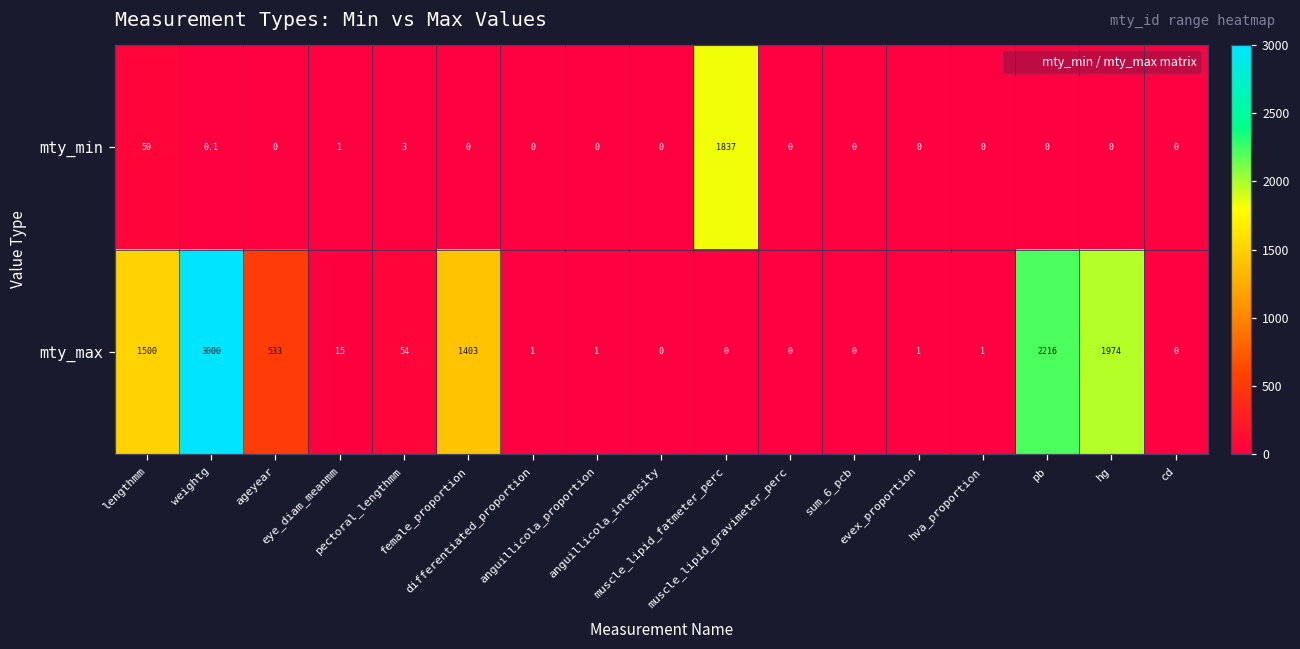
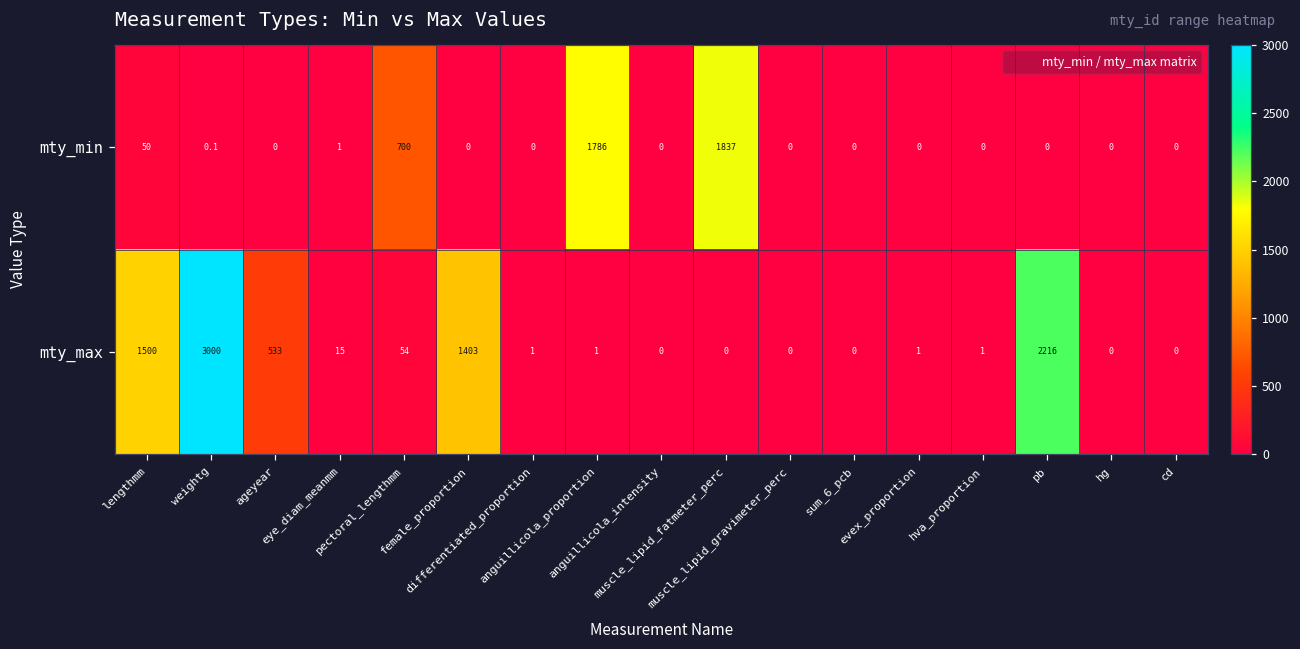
  {
    "mty_min": {
      "lengthmm": 50,
      "weightg": 0.1,
      "ageyear": 0,
      "eye_diam_meanmm": 1,
-     "pectoral_lengthmm": 3,
+     "pectoral_lengthmm": 700,
      "female_proportion": 0,
      "differentiated_proportion": 0,
-     "anguillicola_proportion": 0,
+     "anguillicola_proportion": 1786,
      "anguillicola_intensity": 0,
      "muscle_lipid_fatmeter_perc": 1837,
      "muscle_lipid_gravimeter_perc": 0,
      "sum_6_pcb": 0,
      "evex_proportion": 0,
      "hva_proportion": 0,
      "pb": 0,
      "hg": 0,
      "cd": 0
    },
    "mty_max": {
      "lengthmm": 1500,
      "weightg": 3000,
      "ageyear": 533,
      "eye_diam_meanmm": 15,
      "pectoral_lengthmm": 54,
      "female_proportion": 1403,
      "differentiated_proportion": 1,
      "anguillicola_proportion": 1,
      "anguillicola_intensity": 0,
      "muscle_lipid_fatmeter_perc": 0,
      "muscle_lipid_gravimeter_perc": 0,
      "sum_6_pcb": 0,
      "evex_proportion": 1,
      "hva_proportion": 1,
      "pb": 2216,
-     "hg": 1974,
+     "hg": 0,
      "cd": 0
    }
  }
